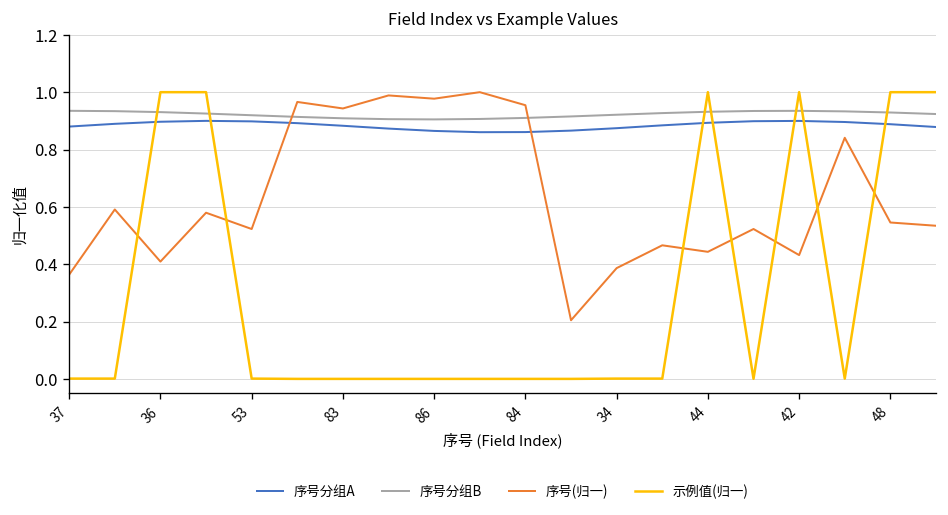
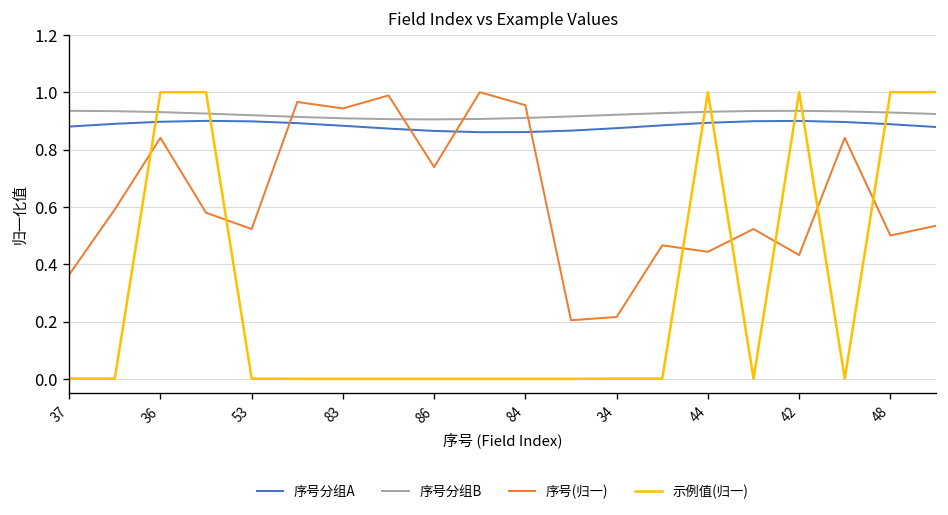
  {
    "序号分组A": {
      "37": 0.88,
      "36": 0.90,
      "53": 0.90,
      "83": 0.88,
      "86": 0.86,
      "84": 0.86,
      "34": 0.87,
      "44": 0.89,
      "42": 0.90,
      "48": 0.89
    },
    "序号分组B": {
      "37": 0.94,
      "36": 0.93,
      "53": 0.92,
      "83": 0.91,
      "86": 0.91,
      "84": 0.91,
      "34": 0.92,
      "44": 0.93,
      "42": 0.93,
      "48": 0.93
    },
    "序号(归一)": {
      "37": 0.36,
-     "36": 0.41,
+     "36": 0.84,
      "53": 0.52,
      "83": 0.94,
-     "86": 0.98,
+     "86": 0.74,
      "84": 0.95,
-     "34": 0.39,
+     "34": 0.22,
      "44": 0.44,
      "42": 0.43,
-     "48": 0.55
+     "48": 0.50
    },
    "示例值(归一)": {
      "37": 0.00,
      "36": 1.00,
      "53": 0.00,
      "83": 0.00,
      "86": 0.00,
      "84": 0.00,
      "34": 0.00,
      "44": 1.00,
      "42": 1.00,
      "48": 1.00
    }
  }
